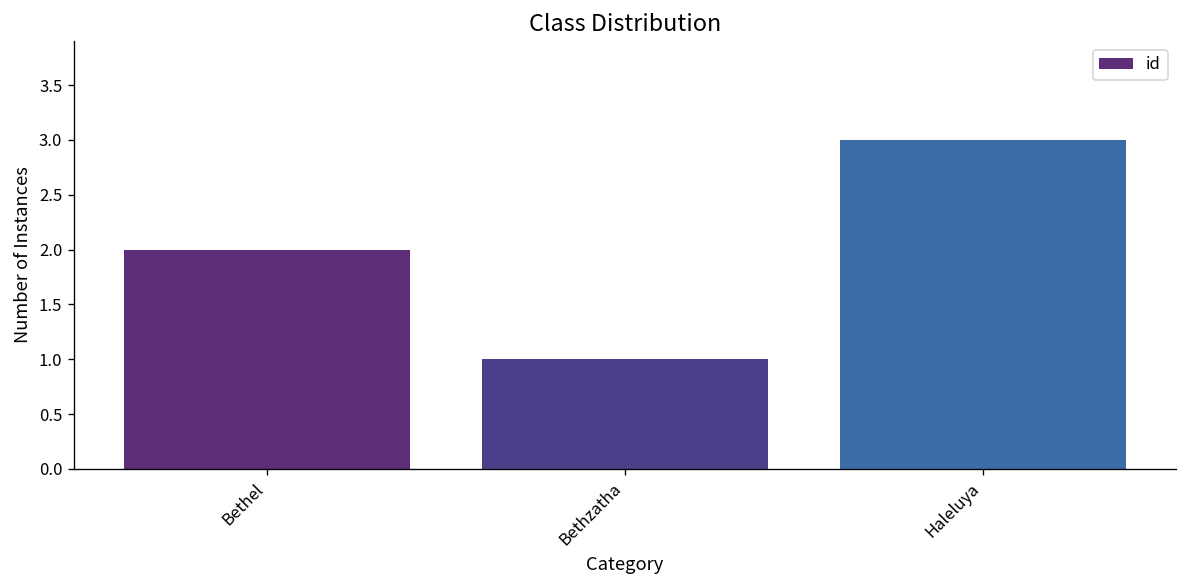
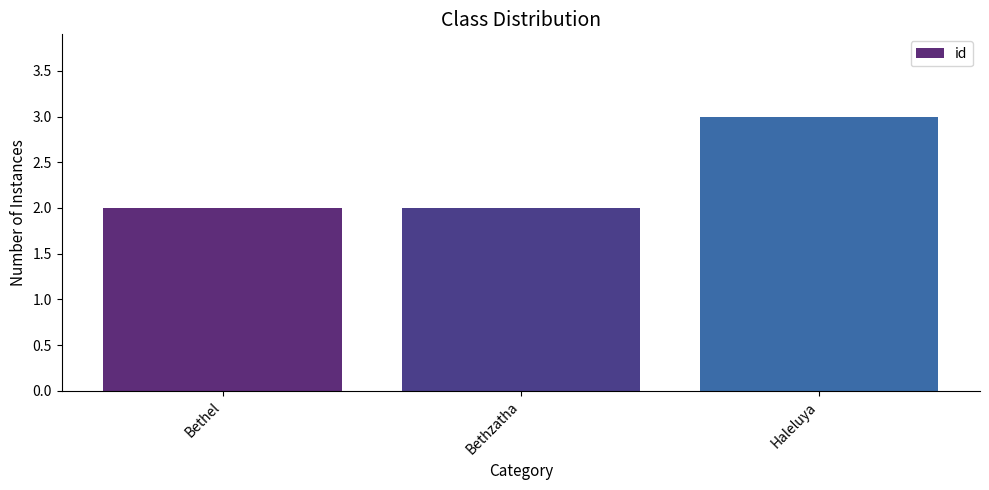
  {
    "Bethel": 2,
-   "Bethzatha": 1,
+   "Bethzatha": 2,
    "Haleluya": 3
  }
